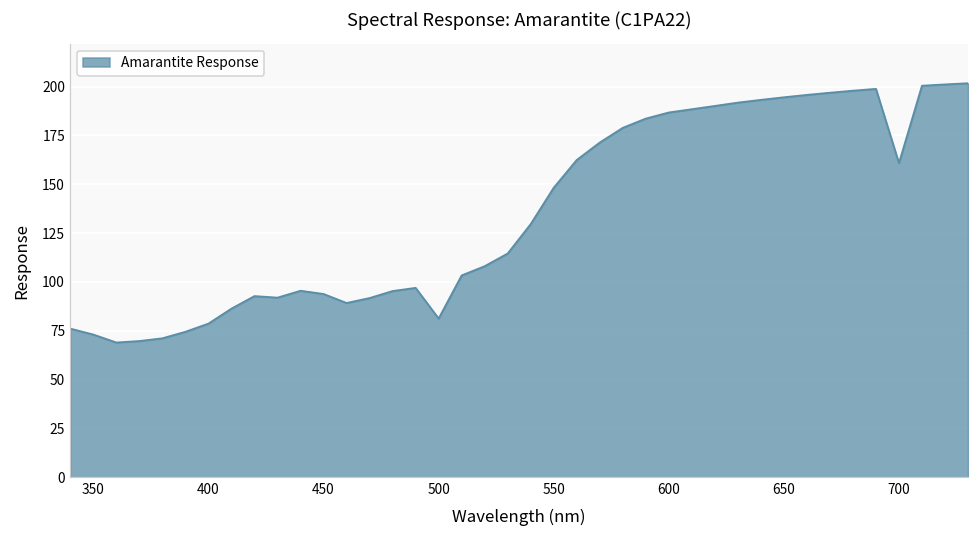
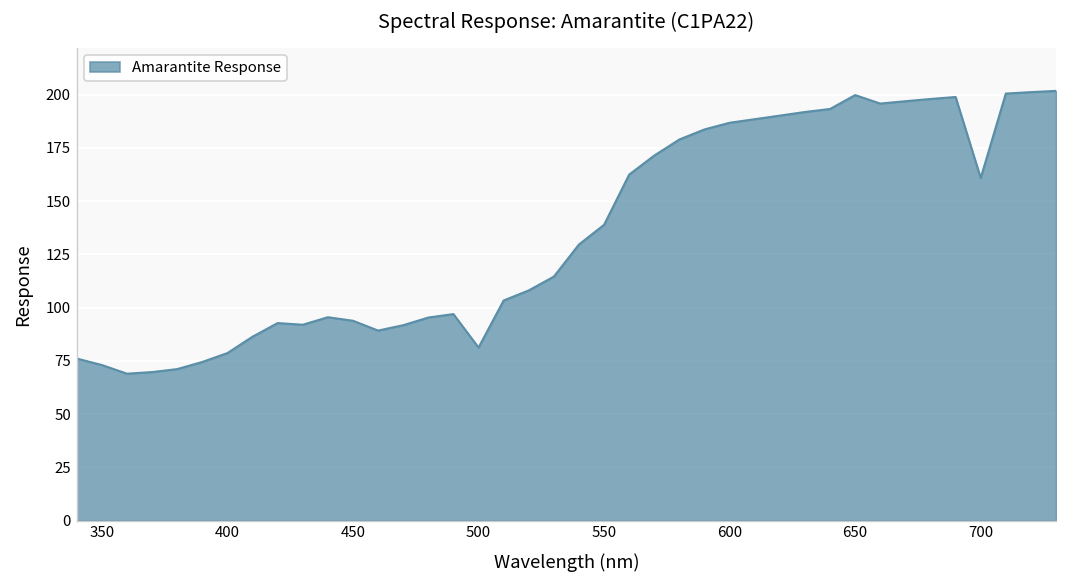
  {
    "350": 73,
    "400": 79,
    "450": 94,
    "500": 81,
-   "550": 148,
+   "550": 139,
    "600": 187,
-   "650": 195,
+   "650": 200,
    "700": 161
  }
